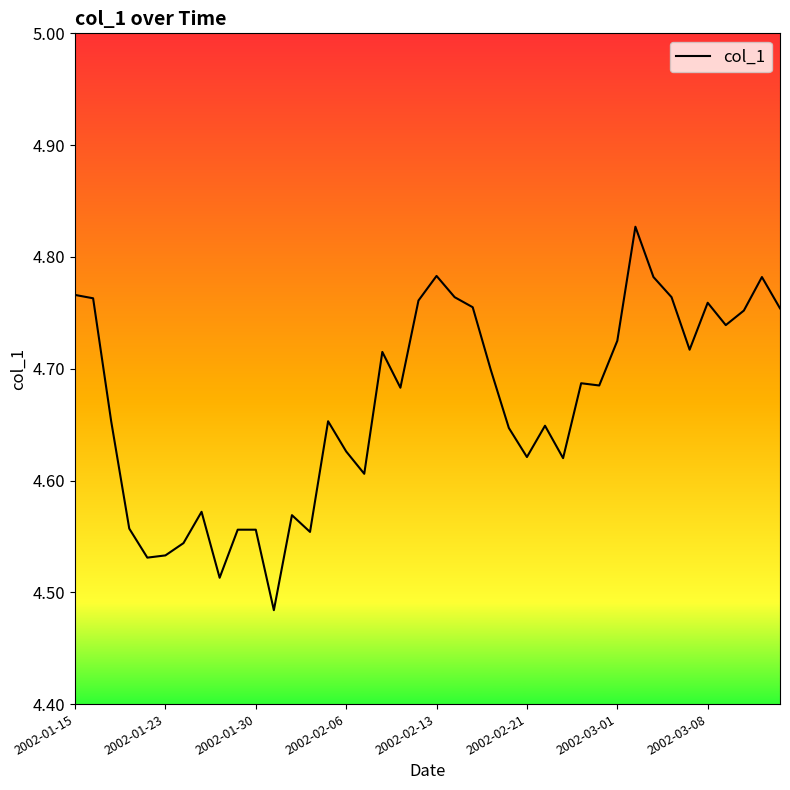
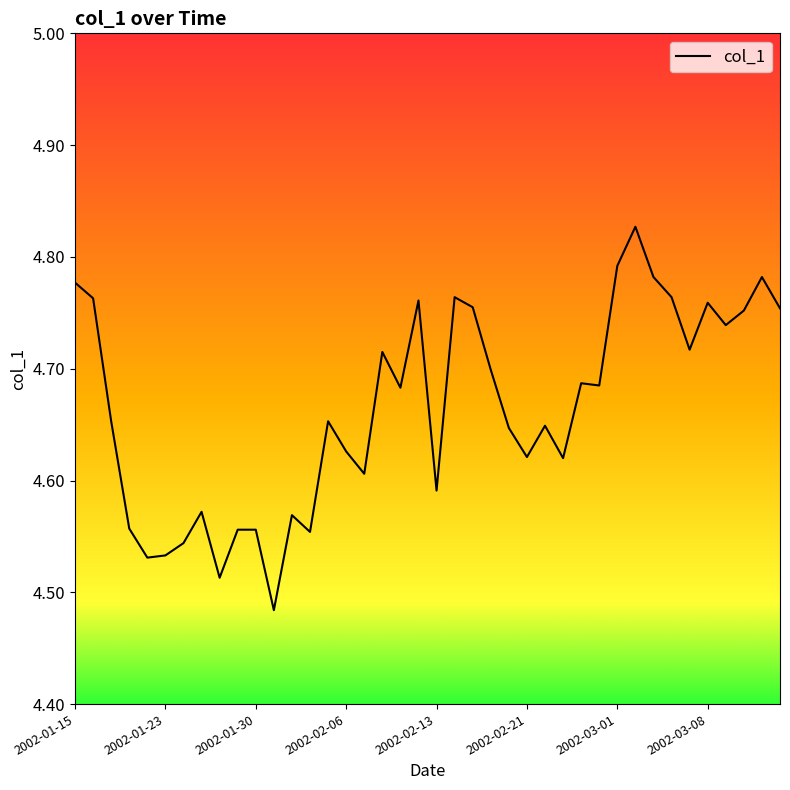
  {
-   "2002-01-15": 4.766,
+   "2002-01-15": 4.777,
    "2002-01-23": 4.533,
    "2002-01-30": 4.556,
    "2002-02-06": 4.626,
-   "2002-02-13": 4.783,
+   "2002-02-13": 4.591,
    "2002-02-21": 4.621,
-   "2002-03-01": 4.725,
+   "2002-03-01": 4.792,
    "2002-03-08": 4.759
  }
